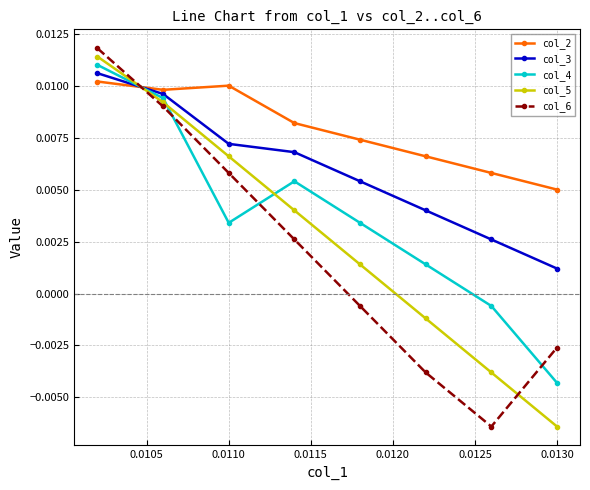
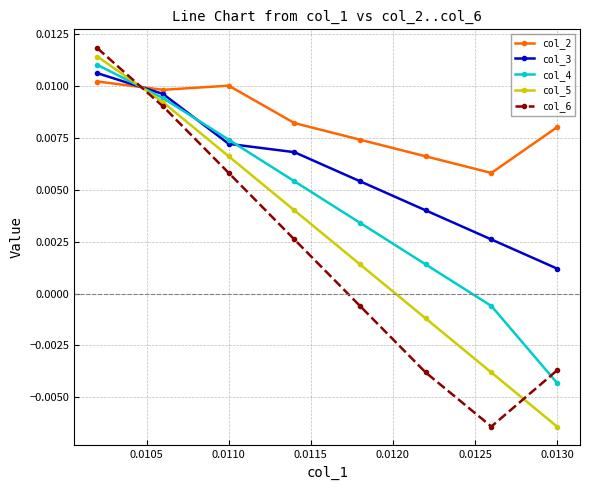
  {
    "col_2": {
      "0.0110": 0.010,
-     "0.0130": 0.005
+     "0.0130": 0.008
    },
    "col_3": {
      "0.0110": 0.0072,
      "0.0130": 0.0012
    },
    "col_4": {
-     "0.0110": 0.0034,
+     "0.0110": 0.0074,
      "0.0130": -0.0043
    },
    "col_5": {
      "0.0110": 0.0066,
      "0.0130": -0.0064
    },
    "col_6": {
      "0.0110": 0.0058,
-     "0.0130": -0.0026
+     "0.0130": -0.0037
    }
  }
